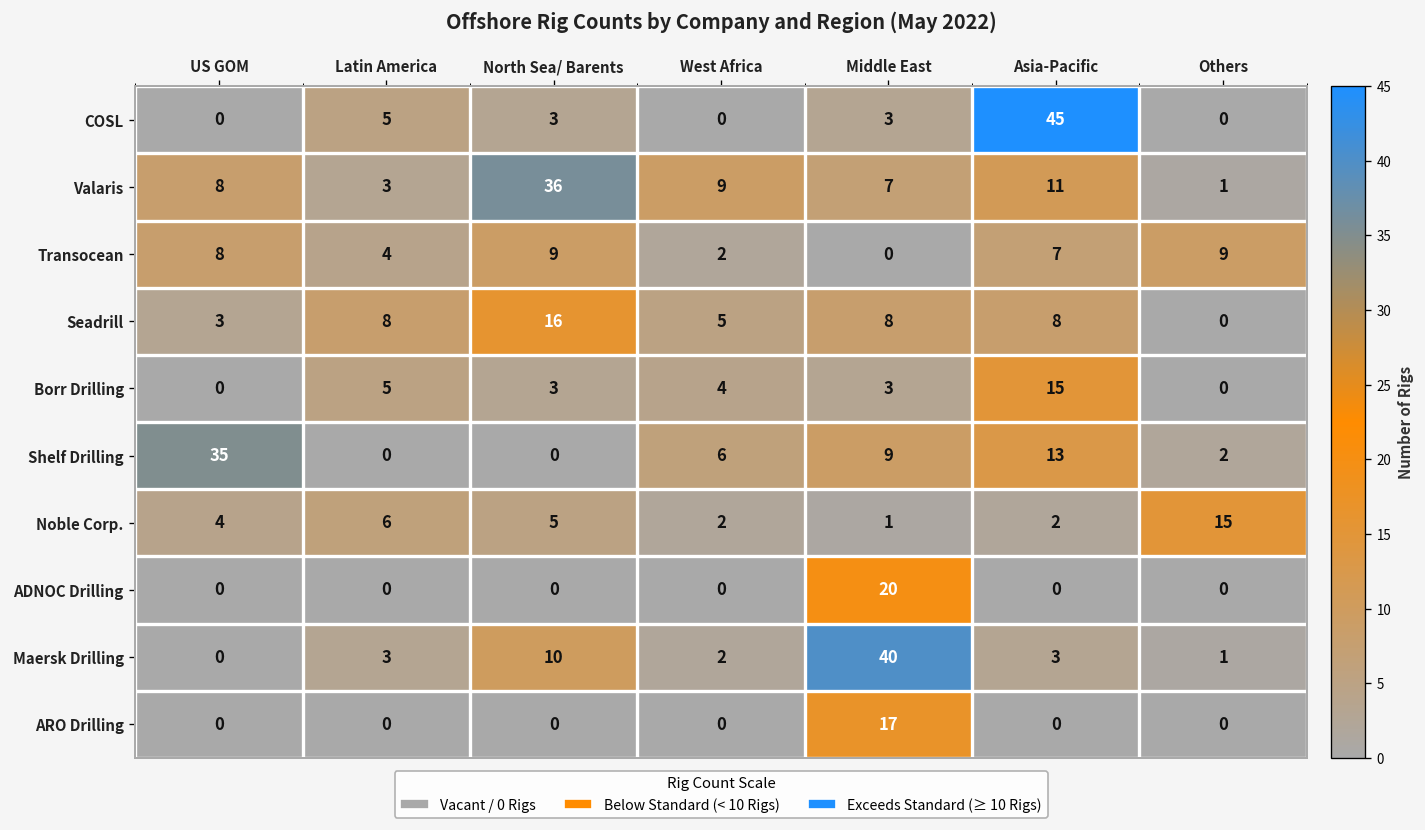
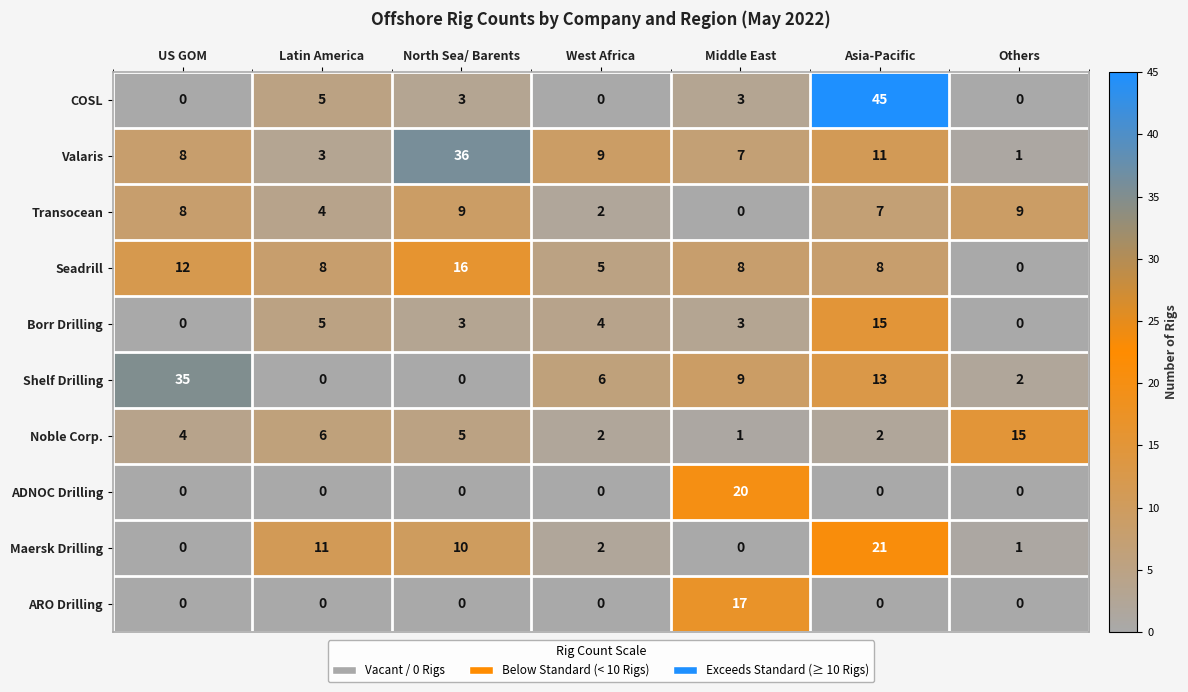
  {
    "COSL": {
      "US GOM": 0,
      "Latin America": 5,
      "North Sea/ Barents": 3,
      "West Africa": 0,
      "Middle East": 3,
      "Asia-Pacific": 45,
      "Others": 0
    },
    "Valaris": {
      "US GOM": 8,
      "Latin America": 3,
      "North Sea/ Barents": 36,
      "West Africa": 9,
      "Middle East": 7,
      "Asia-Pacific": 11,
      "Others": 1
    },
    "Transocean": {
      "US GOM": 8,
      "Latin America": 4,
      "North Sea/ Barents": 9,
      "West Africa": 2,
      "Middle East": 0,
      "Asia-Pacific": 7,
      "Others": 9
    },
    "Seadrill": {
-     "US GOM": 3,
+     "US GOM": 12,
      "Latin America": 8,
      "North Sea/ Barents": 16,
      "West Africa": 5,
      "Middle East": 8,
      "Asia-Pacific": 8,
      "Others": 0
    },
    "Borr Drilling": {
      "US GOM": 0,
      "Latin America": 5,
      "North Sea/ Barents": 3,
      "West Africa": 4,
      "Middle East": 3,
      "Asia-Pacific": 15,
      "Others": 0
    },
    "Shelf Drilling": {
      "US GOM": 35,
      "Latin America": 0,
      "North Sea/ Barents": 0,
      "West Africa": 6,
      "Middle East": 9,
      "Asia-Pacific": 13,
      "Others": 2
    },
    "Noble Corp.": {
      "US GOM": 4,
      "Latin America": 6,
      "North Sea/ Barents": 5,
      "West Africa": 2,
      "Middle East": 1,
      "Asia-Pacific": 2,
      "Others": 15
    },
    "ADNOC Drilling": {
      "US GOM": 0,
      "Latin America": 0,
      "North Sea/ Barents": 0,
      "West Africa": 0,
      "Middle East": 20,
      "Asia-Pacific": 0,
      "Others": 0
    },
    "Maersk Drilling": {
      "US GOM": 0,
-     "Latin America": 3,
+     "Latin America": 11,
      "North Sea/ Barents": 10,
      "West Africa": 2,
-     "Middle East": 40,
-     "Asia-Pacific": 3,
+     "Middle East": 0,
+     "Asia-Pacific": 21,
      "Others": 1
    },
    "ARO Drilling": {
      "US GOM": 0,
      "Latin America": 0,
      "North Sea/ Barents": 0,
      "West Africa": 0,
      "Middle East": 17,
      "Asia-Pacific": 0,
      "Others": 0
    }
  }
